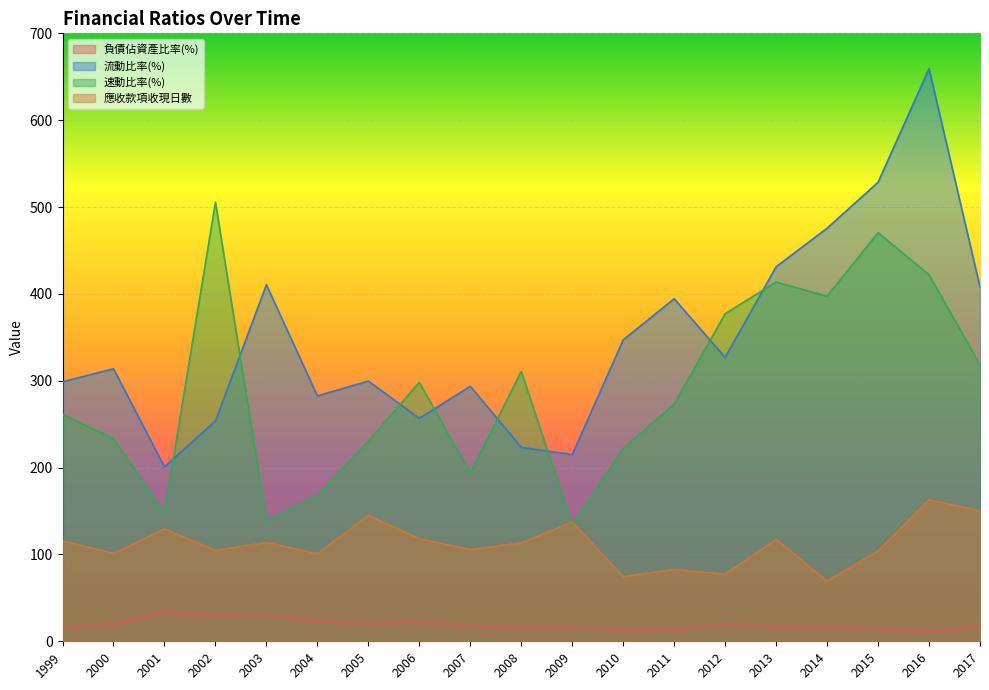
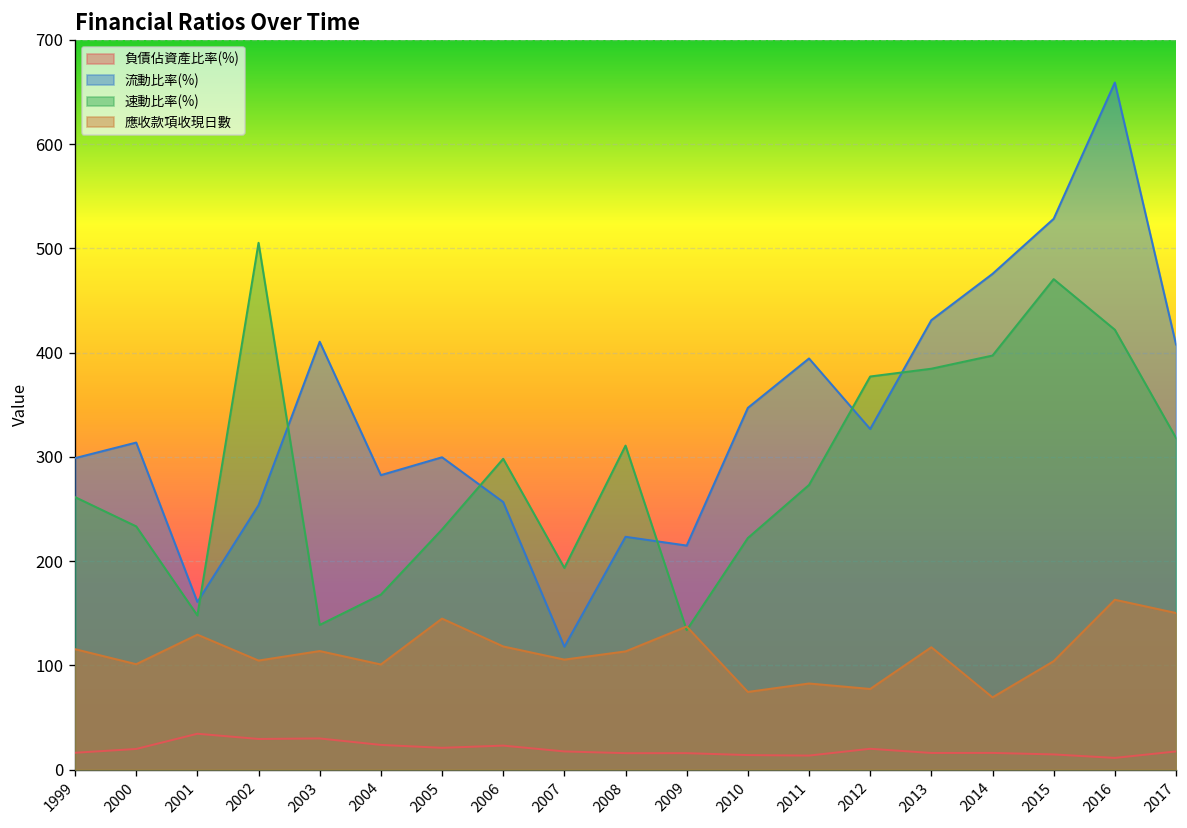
  {
    "流動比率(%)": {
      "1999": 300,
      "2000": 310,
-     "2001": 200,
+     "2001": 160,
      "2002": 250,
      "2003": 410,
      "2004": 280,
      "2005": 300,
      "2006": 260,
-     "2007": 290,
+     "2007": 120,
      "2008": 220,
      "2009": 210,
      "2010": 350,
      "2011": 390,
      "2012": 330,
      "2013": 430,
      "2014": 480,
      "2015": 530,
      "2016": 660,
      "2017": 410
    },
    "速動比率(%)": {
      "1999": 260,
      "2000": 230,
      "2001": 150,
      "2002": 510,
      "2003": 140,
      "2004": 170,
      "2005": 230,
      "2006": 300,
      "2007": 190,
      "2008": 310,
      "2009": 130,
      "2010": 220,
      "2011": 270,
      "2012": 380,
-     "2013": 410,
+     "2013": 380,
      "2014": 400,
      "2015": 470,
      "2016": 420,
      "2017": 320
    }
  }
